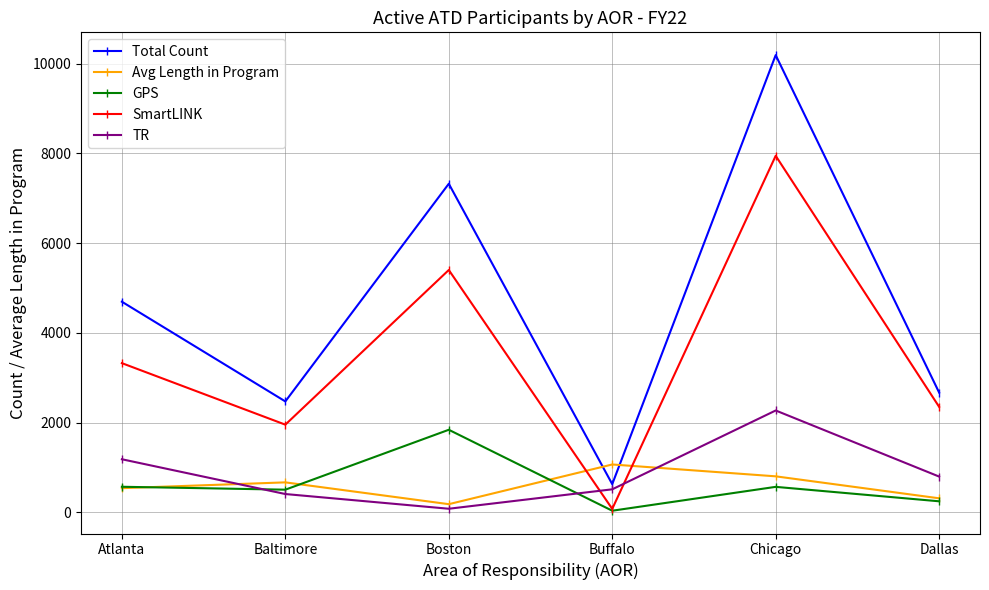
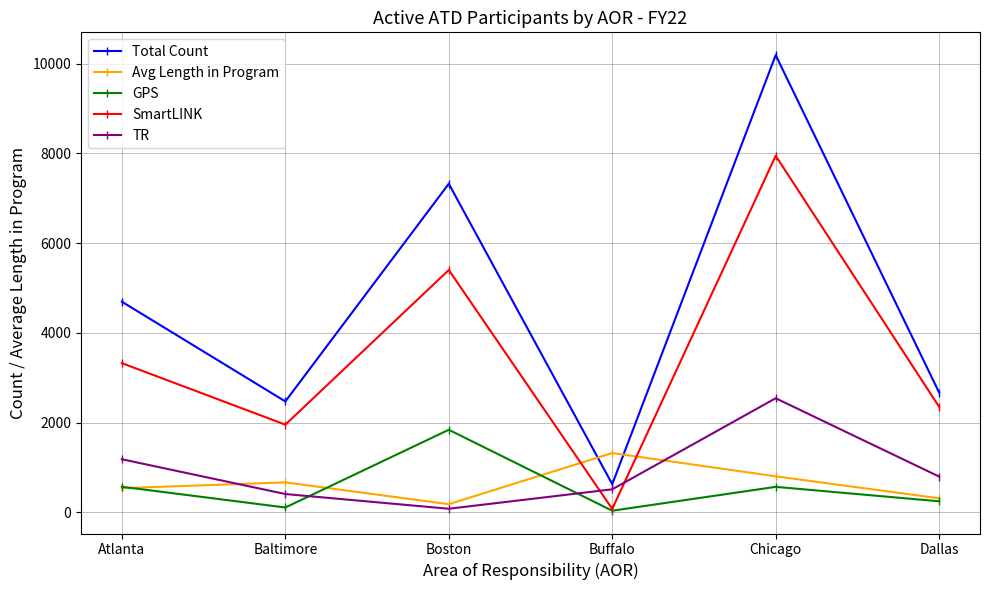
  {
    "Total Count": {
      "Atlanta": 4700,
      "Baltimore": 2500,
      "Boston": 7300,
      "Buffalo": 600,
      "Chicago": 10200,
      "Dallas": 2700
    },
    "Avg Length in Program": {
      "Baltimore": 700,
      "Boston": 200,
-     "Buffalo": 1100,
+     "Buffalo": 1300,
      "Chicago": 800,
      "Dallas": 300
    },
    "GPS": {
-     "Baltimore": 500,
+     "Baltimore": 100,
      "Boston": 1800,
      "Chicago": 600,
      "Dallas": 200
    },
    "SmartLINK": {
      "Atlanta": 3300,
      "Baltimore": 2000,
      "Boston": 5400,
      "Chicago": 7900,
      "Dallas": 2400
    },
    "TR": {
      "Atlanta": 1200,
      "Baltimore": 400,
      "Boston": 100,
      "Buffalo": 500,
-     "Chicago": 2300,
+     "Chicago": 2500,
      "Dallas": 800
    }
  }
